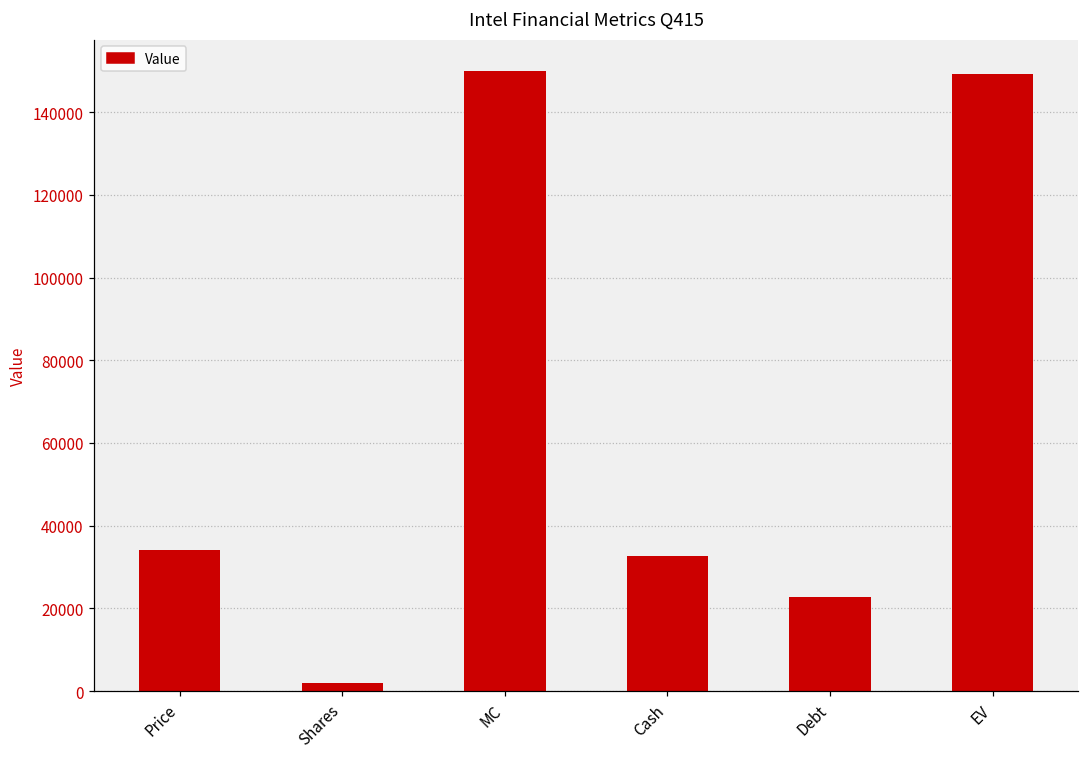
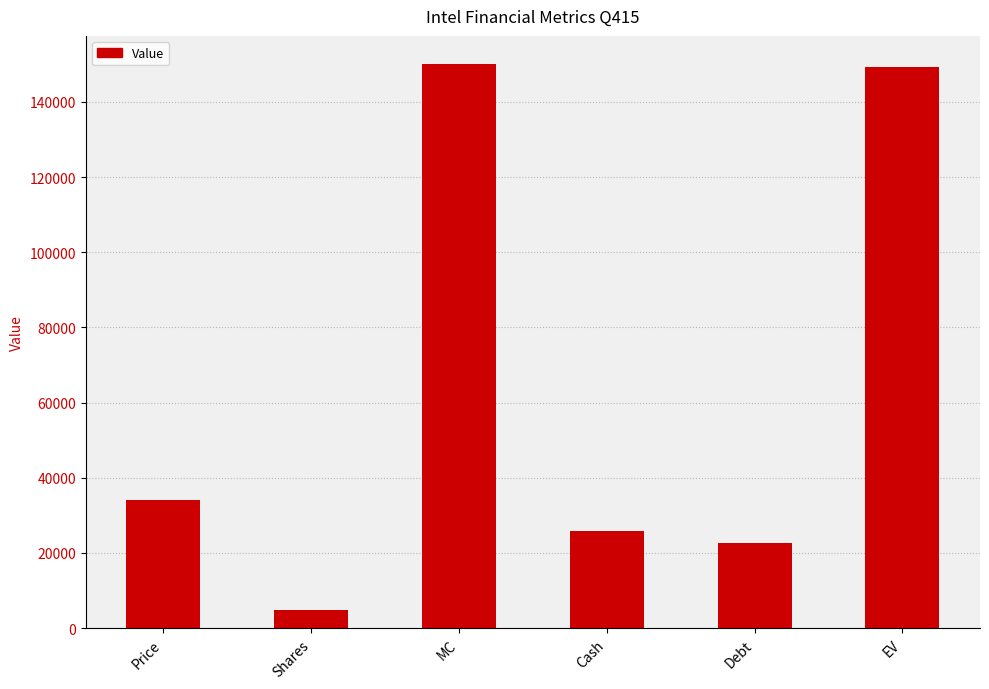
  {
    "Price": 34000,
-   "Shares": 2000,
+   "Shares": 5000,
    "MC": 150000,
-   "Cash": 33000,
+   "Cash": 26000,
    "Debt": 23000,
    "EV": 149000
  }
